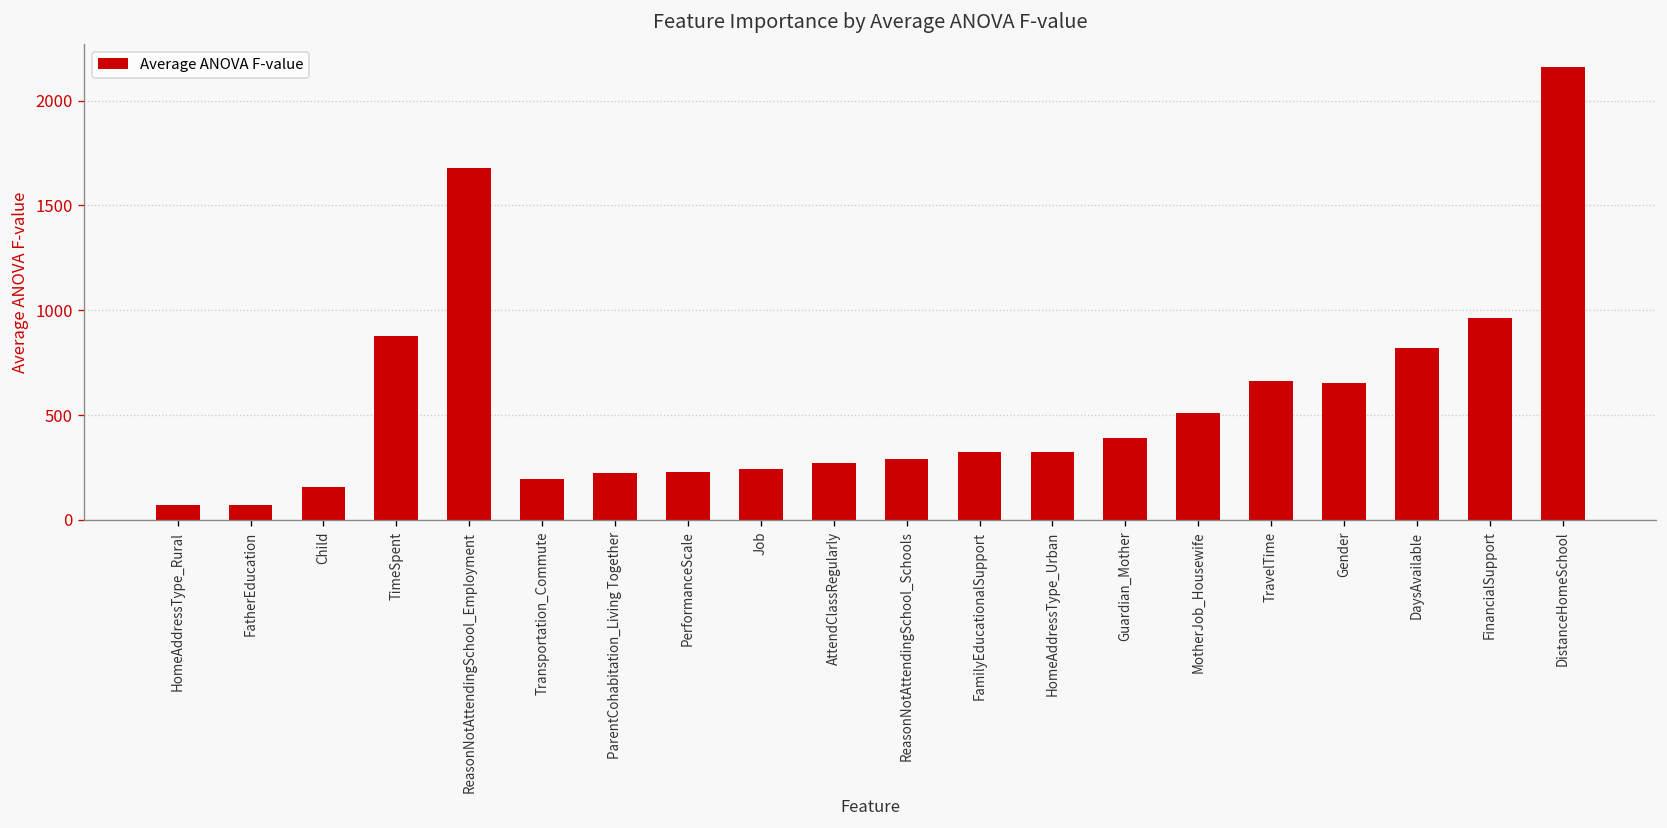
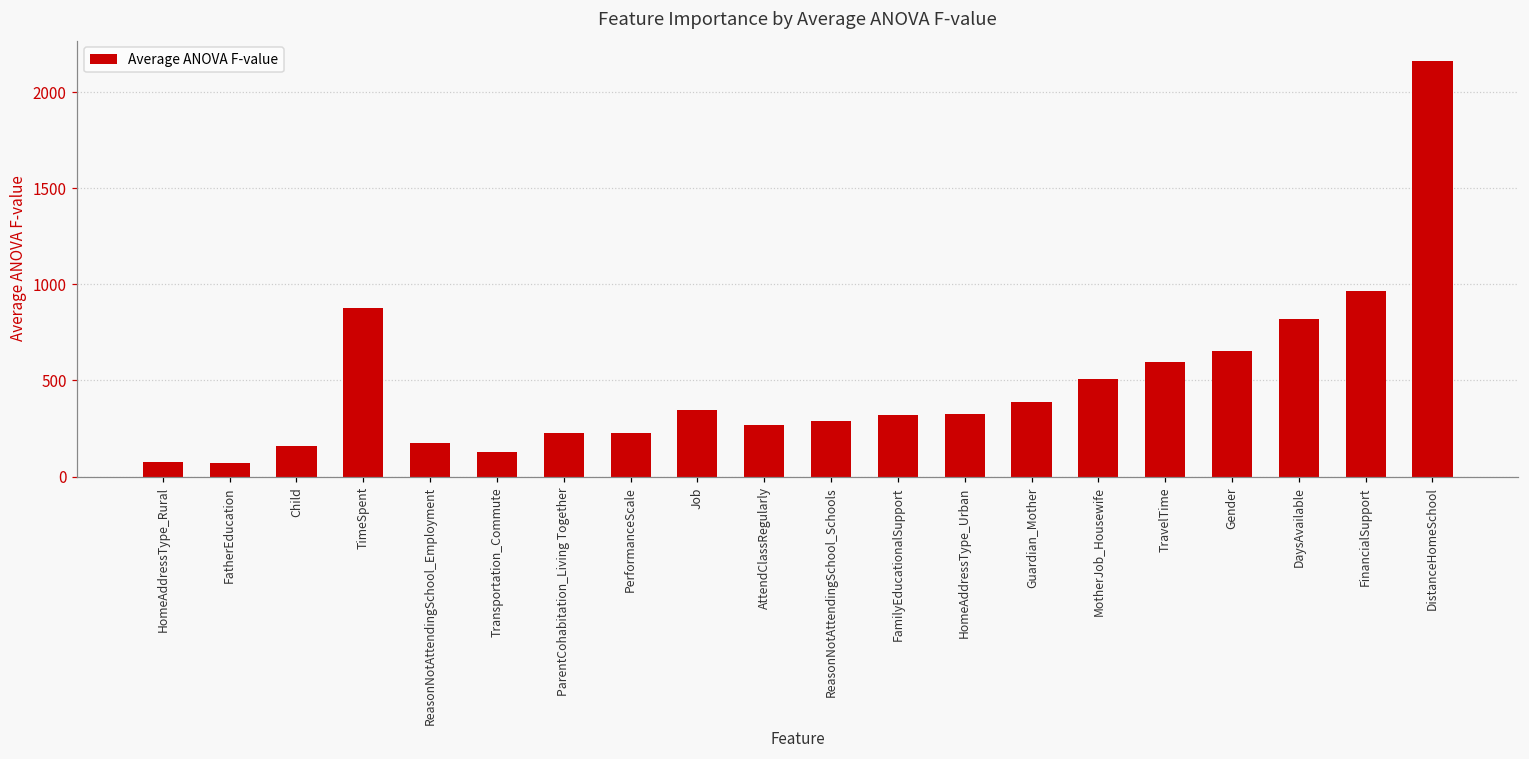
  {
    "HomeAddressType_Rural": 70,
    "FatherEducation": 70,
    "Child": 160,
    "TimeSpent": 880,
-   "ReasonNotAttendingSchool_Employment": 1680,
-   "Transportation_Commute": 190,
+   "ReasonNotAttendingSchool_Employment": 170,
+   "Transportation_Commute": 130,
    "ParentCohabitation_Living Together": 230,
    "PerformanceScale": 230,
-   "Job": 240,
+   "Job": 350,
    "AttendClassRegularly": 270,
    "ReasonNotAttendingSchool_Schools": 290,
    "FamilyEducationalSupport": 320,
    "HomeAddressType_Urban": 320,
    "Guardian_Mother": 390,
    "MotherJob_Housewife": 510,
-   "TravelTime": 660,
+   "TravelTime": 600,
    "Gender": 650,
    "DaysAvailable": 820,
    "FinancialSupport": 960,
    "DistanceHomeSchool": 2160
  }
